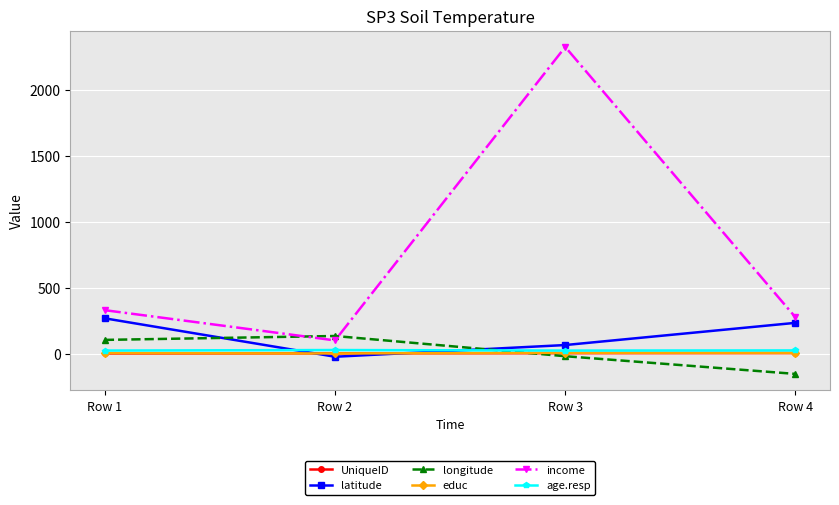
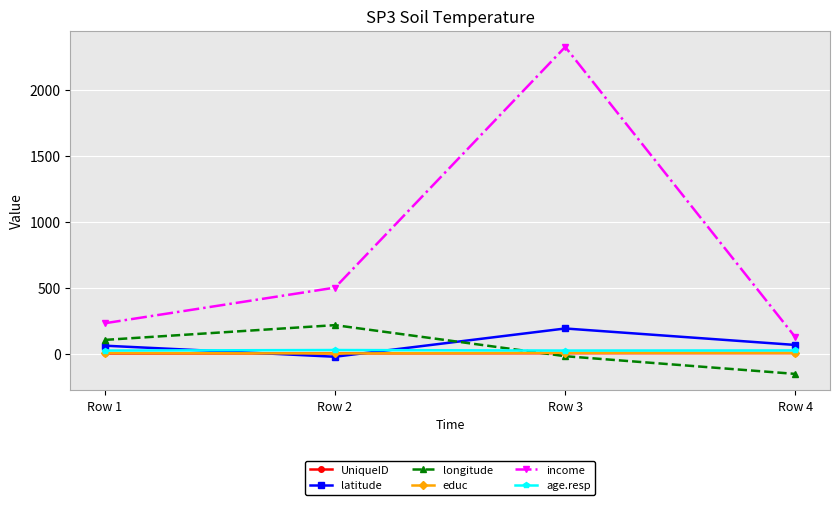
  {
    "educ": {
      "Row 1": 0,
      "Row 2": 0,
      "Row 3": 0,
      "Row 4": 0
    },
    "latitude": {
-     "Row 1": 270,
+     "Row 1": 60,
      "Row 2": -20,
-     "Row 3": 60,
-     "Row 4": 230
+     "Row 3": 190,
+     "Row 4": 70
    },
    "longitude": {
      "Row 1": 100,
-     "Row 2": 130,
+     "Row 2": 220,
      "Row 3": -20,
      "Row 4": -150
    },
    "income": {
-     "Row 1": 330,
-     "Row 2": 100,
+     "Row 1": 230,
+     "Row 2": 500,
      "Row 3": 2320,
-     "Row 4": 280
+     "Row 4": 120
    },
    "age.resp": {
      "Row 2": 30
    }
  }
